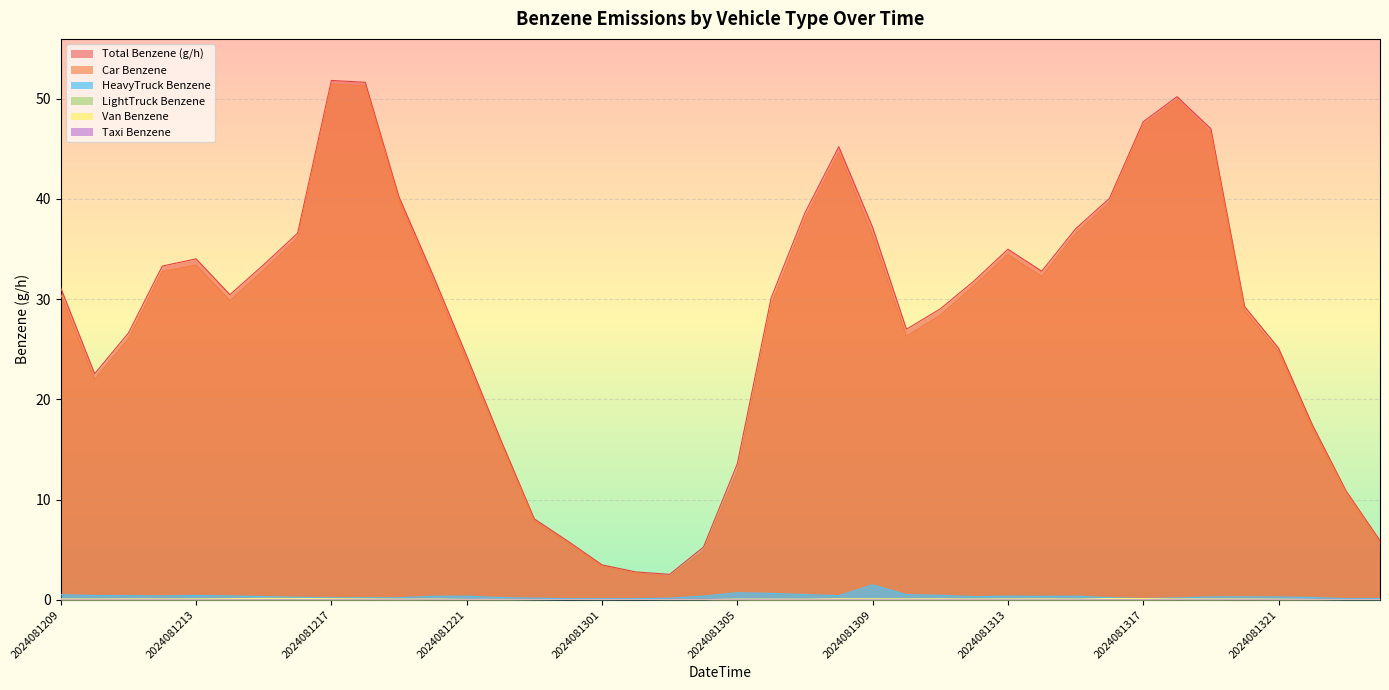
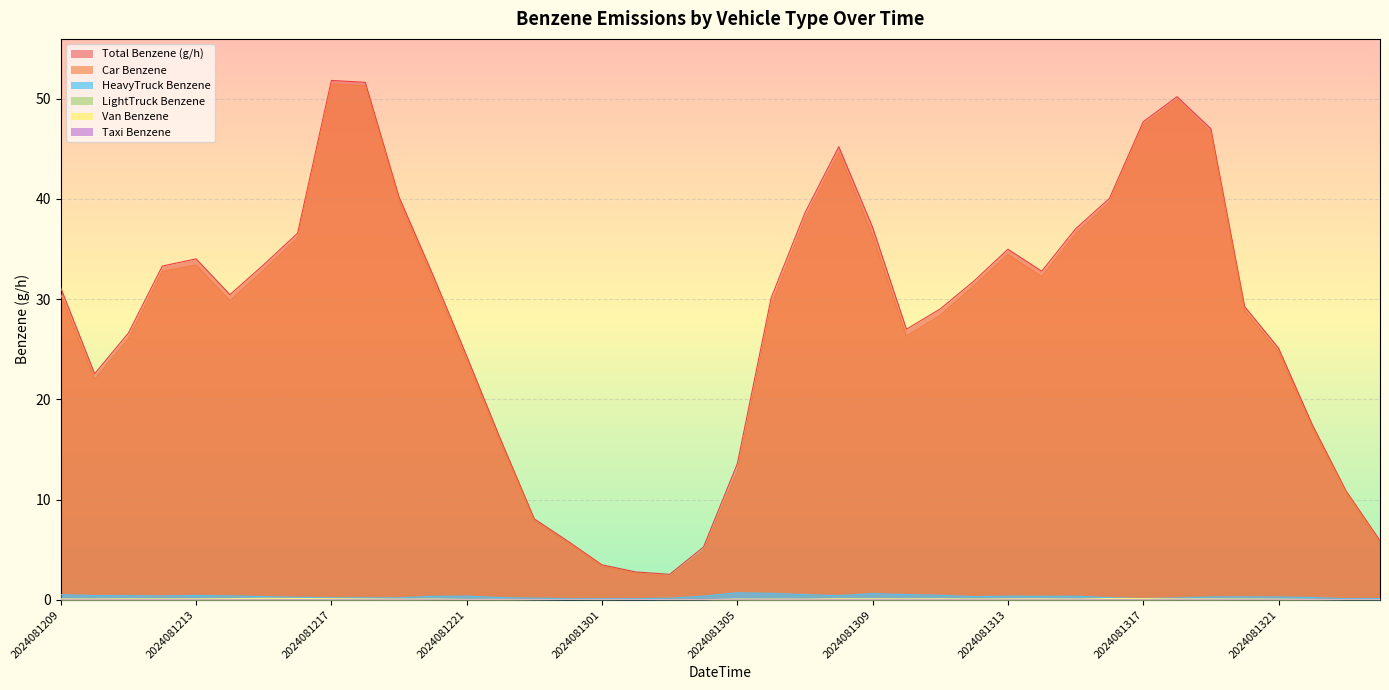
  {
    "HeavyTruck Benzene": {
      "2024081209": 0.5,
      "2024081213": 0.4,
      "2024081221": 0.4,
      "2024081305": 0.7,
-     "2024081309": 1.5,
+     "2024081309": 0.6,
      "2024081313": 0.4
    }
  }
